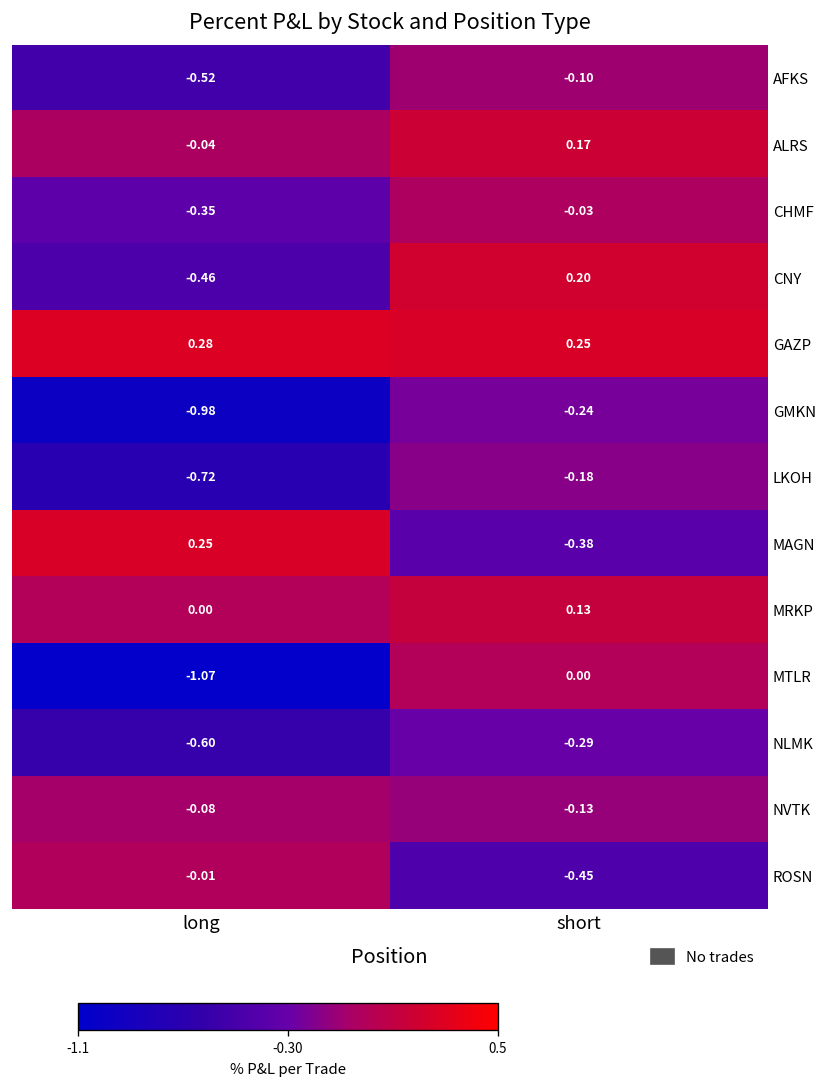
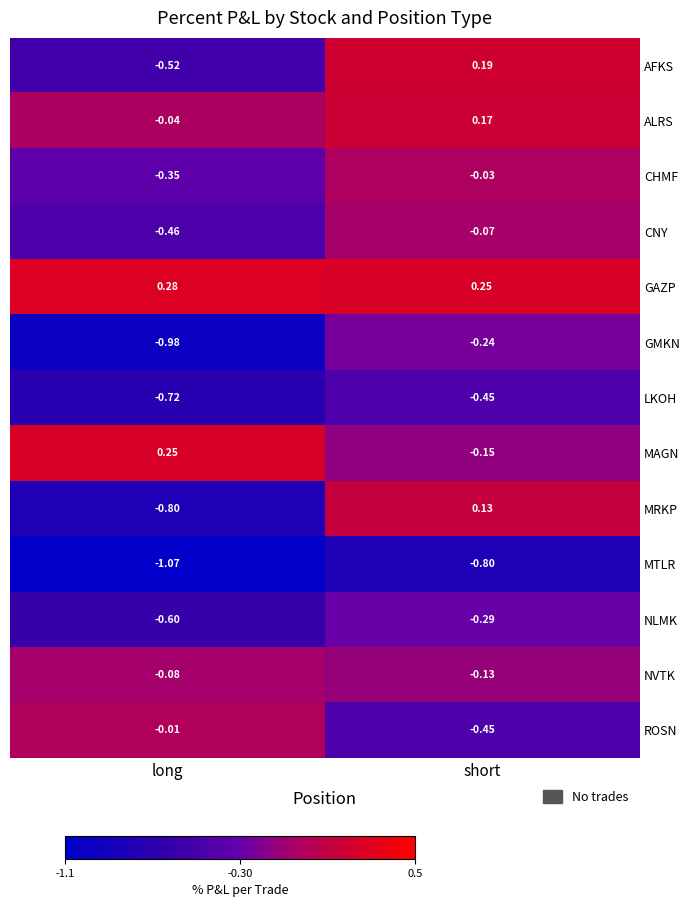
  {
    "AFKS": {
      "long": -0.52,
-     "short": -0.10
+     "short": 0.19
    },
    "ALRS": {
      "long": -0.04,
      "short": 0.17
    },
    "CHMF": {
      "long": -0.35,
      "short": -0.03
    },
    "CNY": {
      "long": -0.46,
-     "short": 0.20
+     "short": -0.07
    },
    "GAZP": {
      "long": 0.28,
      "short": 0.25
    },
    "GMKN": {
      "long": -0.98,
      "short": -0.24
    },
    "LKOH": {
      "long": -0.72,
-     "short": -0.18
+     "short": -0.45
    },
    "MAGN": {
      "long": 0.25,
-     "short": -0.38
+     "short": -0.15
    },
    "MRKP": {
-     "long": 0.00,
+     "long": -0.80,
      "short": 0.13
    },
    "MTLR": {
      "long": -1.07,
-     "short": 0.00
+     "short": -0.80
    },
    "NLMK": {
      "long": -0.60,
      "short": -0.29
    },
    "NVTK": {
      "long": -0.08,
      "short": -0.13
    },
    "ROSN": {
      "long": -0.01,
      "short": -0.45
    }
  }
